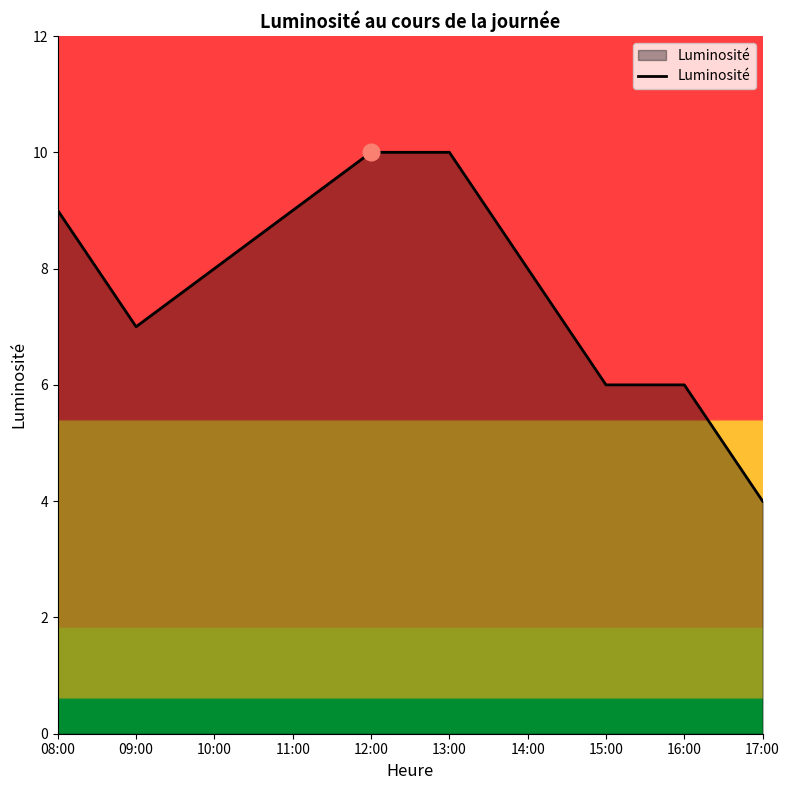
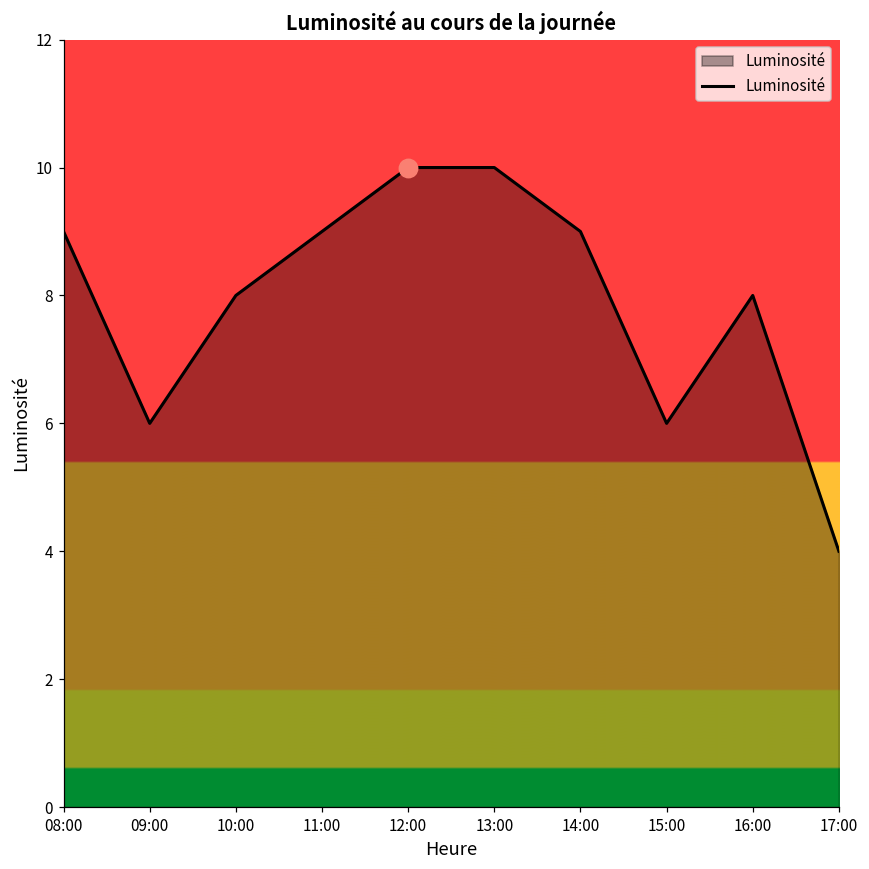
  {
    "Luminosité": {
      "08:00": 9,
-     "09:00": 7,
+     "09:00": 6,
      "10:00": 8,
      "11:00": 9,
      "13:00": 10,
-     "14:00": 8,
+     "14:00": 9,
      "15:00": 6,
-     "16:00": 6,
+     "16:00": 8,
      "17:00": 4
    }
  }
